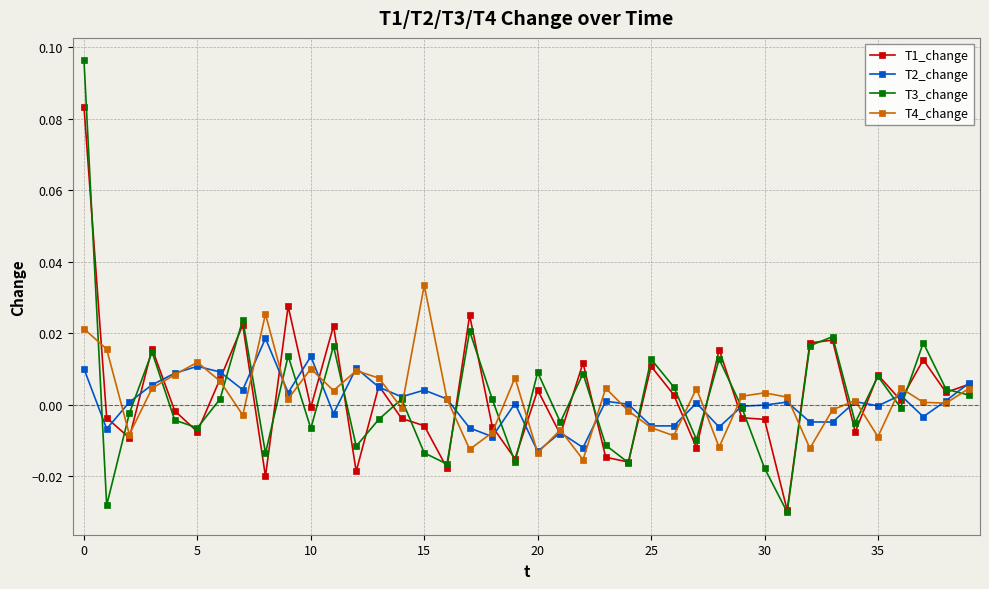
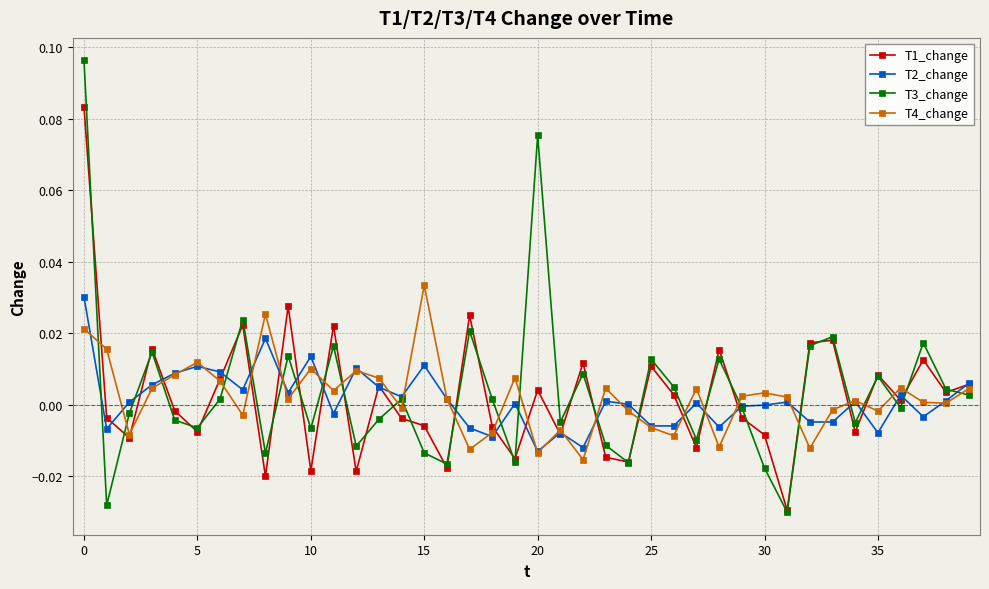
  {
    "T1_change": {
      "0": 0.083,
      "5": -0.008,
-     "10": -0.001,
+     "10": -0.019,
      "15": -0.006,
      "20": 0.004,
      "25": 0.011,
-     "30": -0.004
+     "30": -0.009
    },
    "T2_change": {
-     "0": 0.010,
+     "0": 0.030,
      "5": 0.011,
      "10": 0.013,
-     "15": 0.004,
+     "15": 0.011,
      "30": 0.000,
-     "35": 0.000
+     "35": -0.008
    },
    "T3_change": {
      "0": 0.096,
      "5": -0.007,
      "10": -0.007,
      "15": -0.014,
-     "20": 0.009,
+     "20": 0.075,
      "25": 0.013,
      "30": -0.018
    },
    "T4_change": {
      "0": 0.021,
      "5": 0.012,
      "10": 0.010,
      "15": 0.033,
      "30": 0.003,
-     "35": -0.009
+     "35": -0.002
    }
  }
